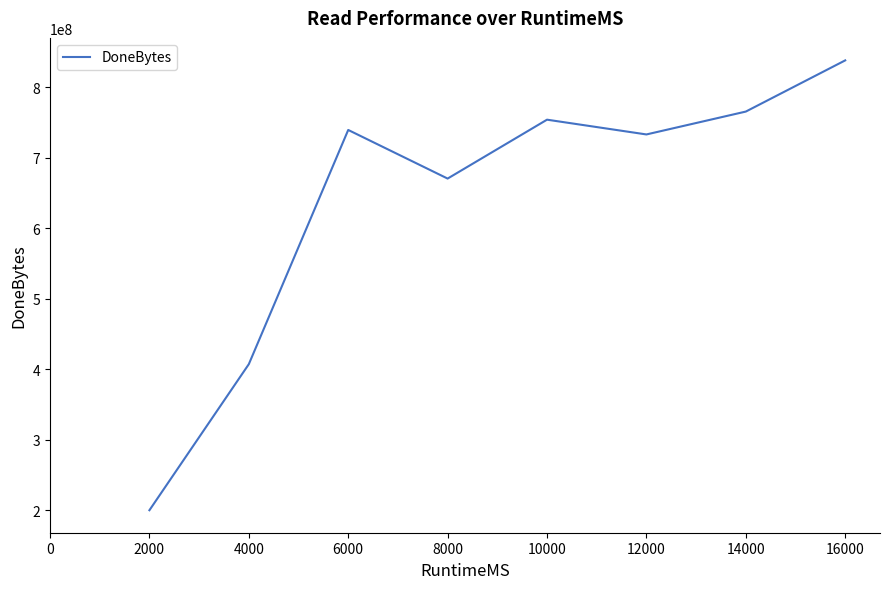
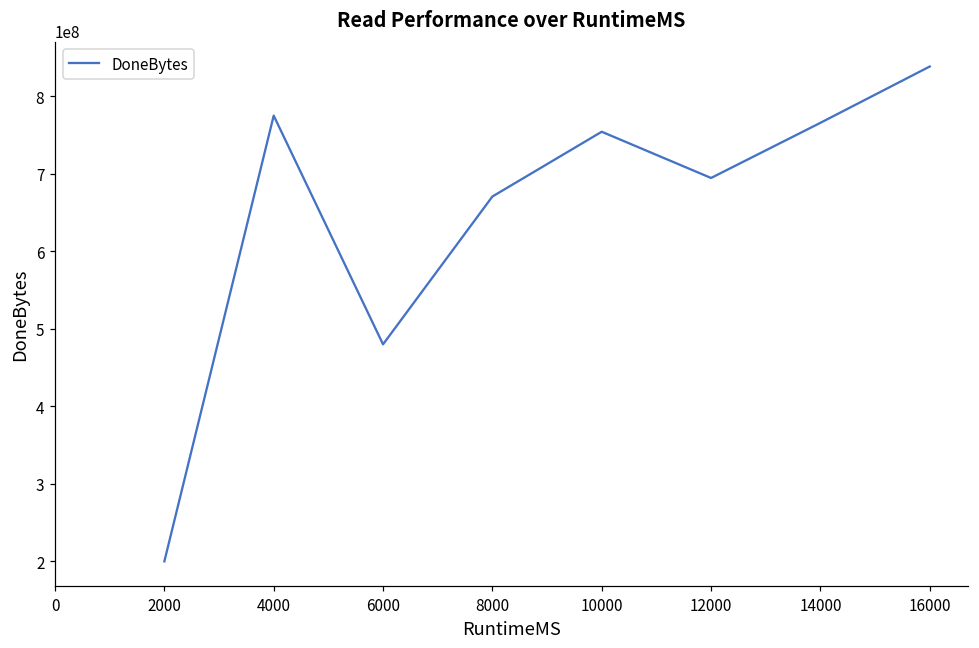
  {
    "2000": 200000000,
-   "4000": 410000000,
-   "6000": 740000000,
+   "4000": 770000000,
+   "6000": 480000000,
    "8000": 670000000,
    "10000": 750000000,
-   "12000": 730000000,
+   "12000": 690000000,
    "14000": 770000000,
    "16000": 840000000
  }
